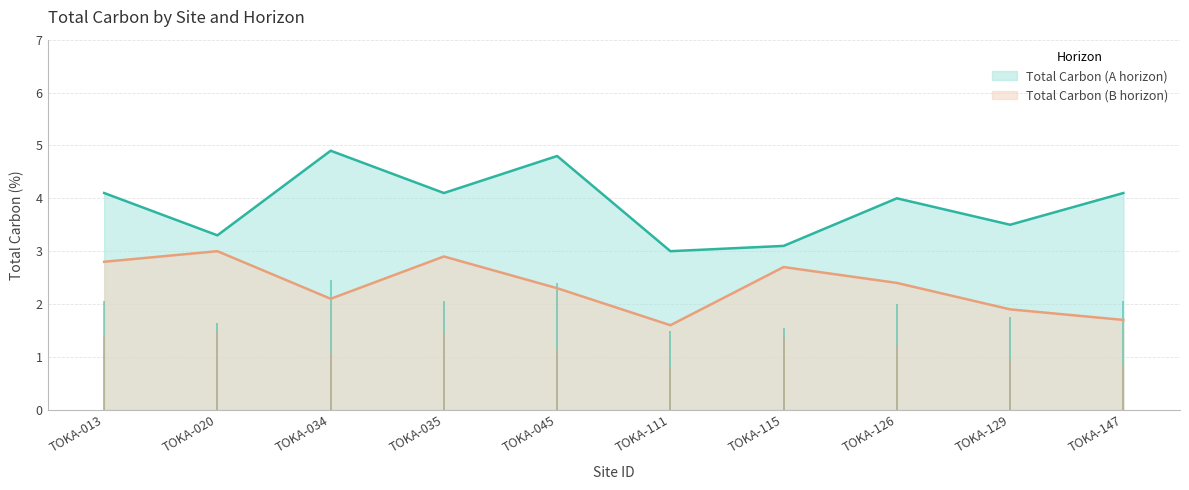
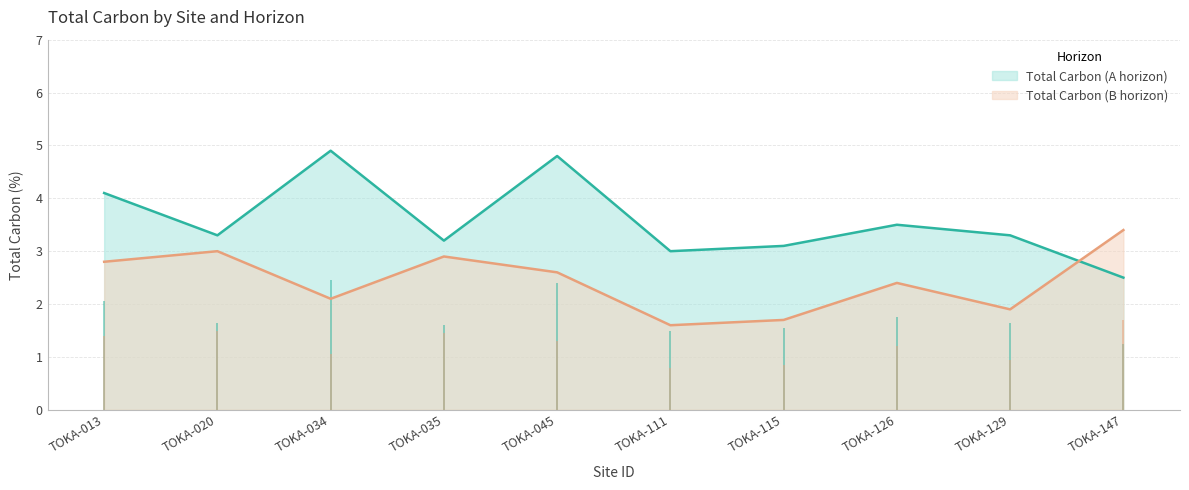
  {
    "Total Carbon (A horizon)": {
      "TOKA-013": 4.1,
      "TOKA-020": 3.3,
      "TOKA-034": 4.9,
-     "TOKA-035": 4.1,
+     "TOKA-035": 3.2,
      "TOKA-045": 4.8,
      "TOKA-111": 3.0,
      "TOKA-115": 3.1,
-     "TOKA-126": 4.0,
-     "TOKA-129": 3.5,
-     "TOKA-147": 4.1
+     "TOKA-126": 3.5,
+     "TOKA-129": 3.3,
+     "TOKA-147": 2.5
    },
    "Total Carbon (B horizon)": {
      "TOKA-013": 2.8,
      "TOKA-020": 3.0,
      "TOKA-034": 2.1,
      "TOKA-035": 2.9,
-     "TOKA-045": 2.3,
+     "TOKA-045": 2.6,
      "TOKA-111": 1.6,
-     "TOKA-115": 2.7,
+     "TOKA-115": 1.7,
      "TOKA-126": 2.4,
      "TOKA-129": 1.9,
-     "TOKA-147": 1.7
+     "TOKA-147": 3.4
    }
  }
